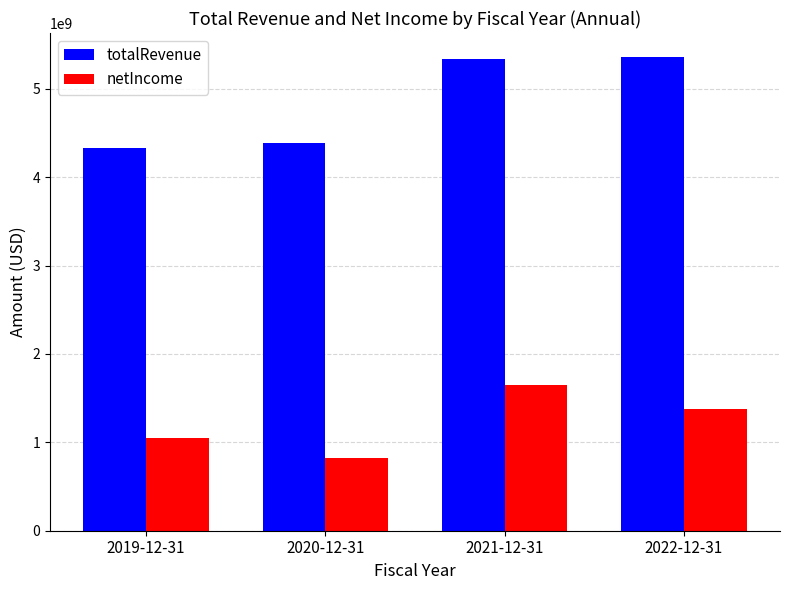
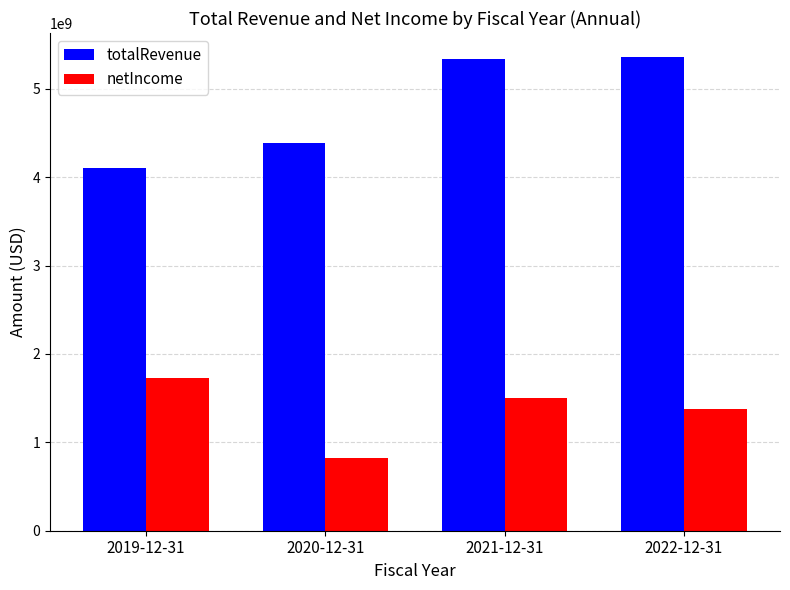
  {
    "totalRevenue": {
-     "2019-12-31": 4300000000,
+     "2019-12-31": 4100000000,
      "2020-12-31": 4400000000,
      "2021-12-31": 5300000000,
      "2022-12-31": 5400000000
    },
    "netIncome": {
-     "2019-12-31": 1000000000,
+     "2019-12-31": 1700000000,
      "2020-12-31": 800000000,
-     "2021-12-31": 1600000000,
+     "2021-12-31": 1500000000,
      "2022-12-31": 1400000000
    }
  }
